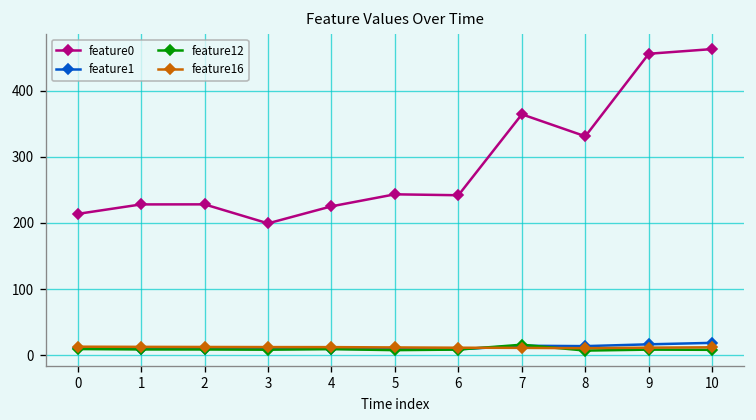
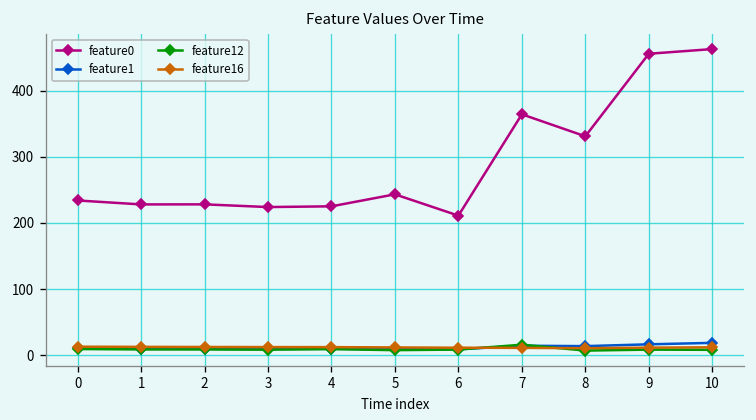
  {
    "feature0": {
-     "0": 210,
+     "0": 230,
      "1": 230,
      "2": 230,
-     "3": 200,
+     "3": 220,
      "4": 230,
      "5": 240,
-     "6": 240,
+     "6": 210,
      "7": 360,
      "8": 330,
      "9": 460,
      "10": 460
    },
    "feature1": {
      "9": 20,
      "10": 20
    }
  }
